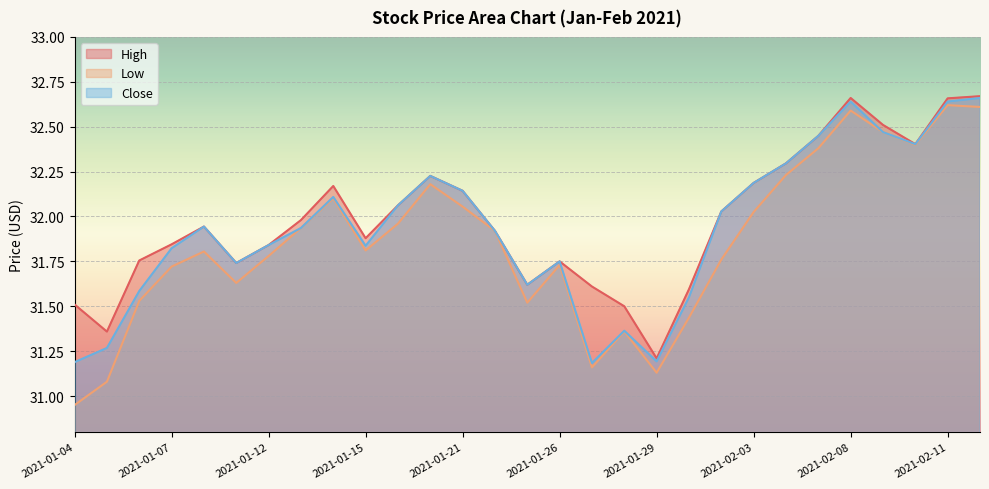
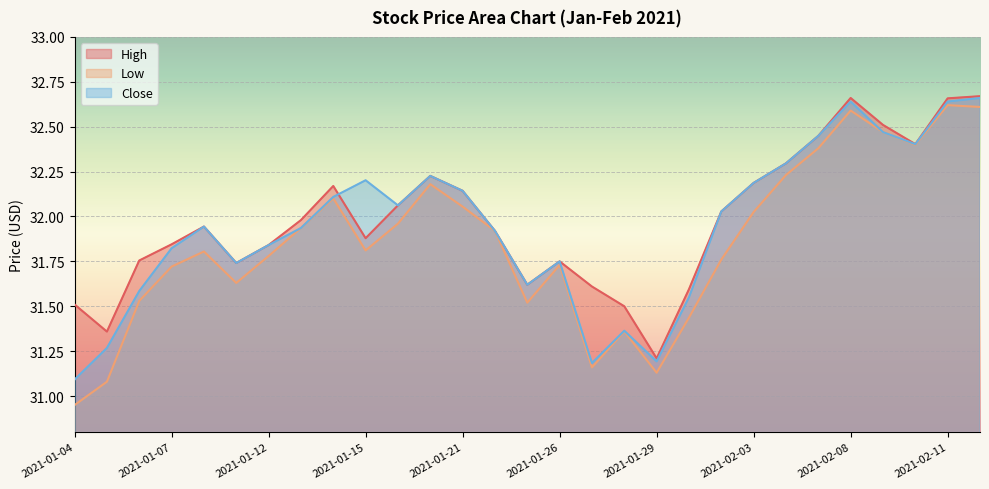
  {
    "Close": {
-     "2021-01-04": 31.19,
+     "2021-01-04": 31.09,
      "2021-01-07": 31.82,
-     "2021-01-15": 31.84,
+     "2021-01-15": 32.20,
      "2021-01-29": 31.19,
      "2021-02-08": 32.64,
      "2021-02-11": 32.64
    }
  }
